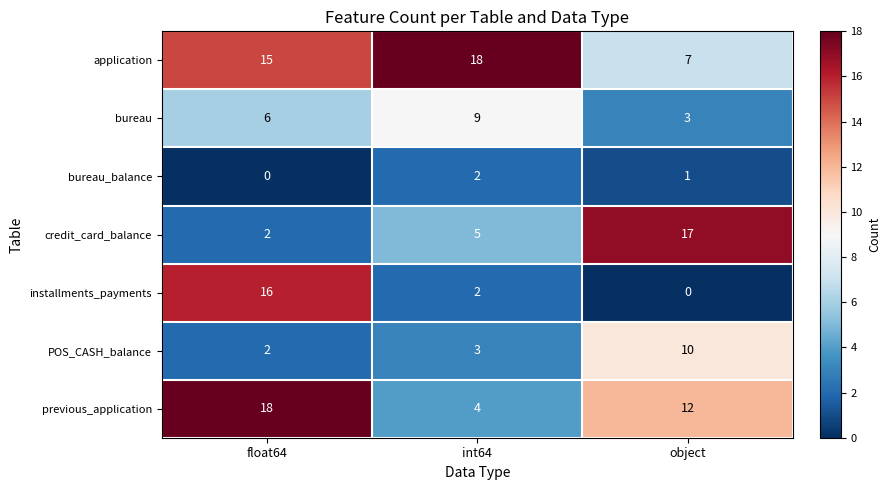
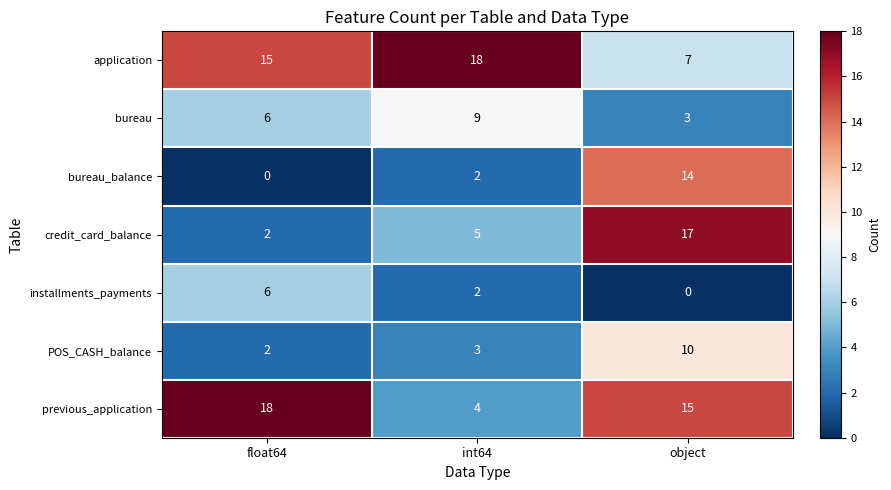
  {
    "application": {
      "float64": 15,
      "int64": 18,
      "object": 7
    },
    "bureau": {
      "float64": 6,
      "int64": 9,
      "object": 3
    },
    "bureau_balance": {
      "float64": 0,
      "int64": 2,
-     "object": 1
+     "object": 14
    },
    "credit_card_balance": {
      "float64": 2,
      "int64": 5,
      "object": 17
    },
    "installments_payments": {
-     "float64": 16,
+     "float64": 6,
      "int64": 2,
      "object": 0
    },
    "POS_CASH_balance": {
      "float64": 2,
      "int64": 3,
      "object": 10
    },
    "previous_application": {
      "float64": 18,
      "int64": 4,
-     "object": 12
+     "object": 15
    }
  }
